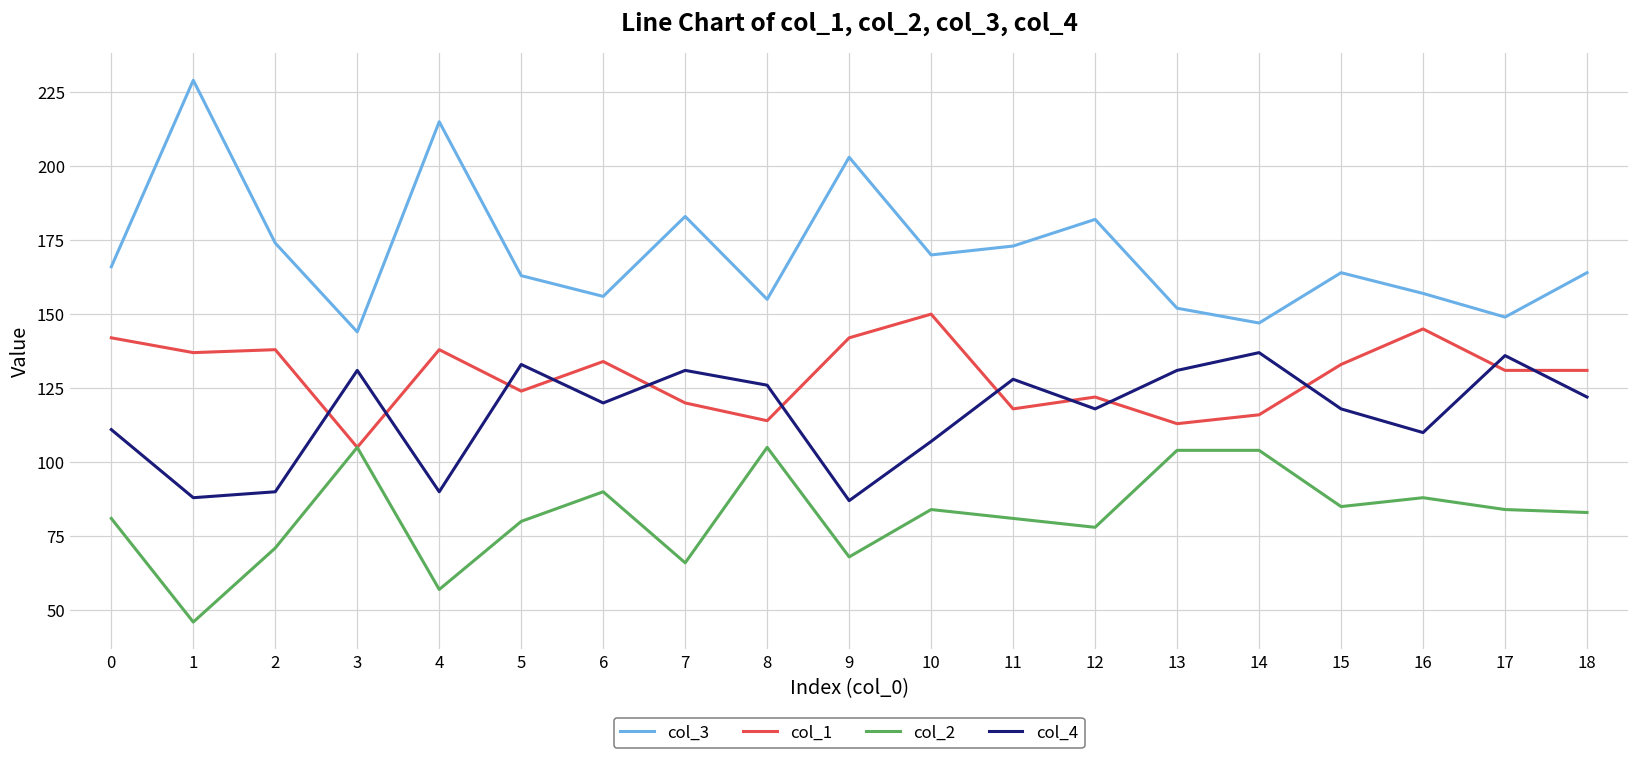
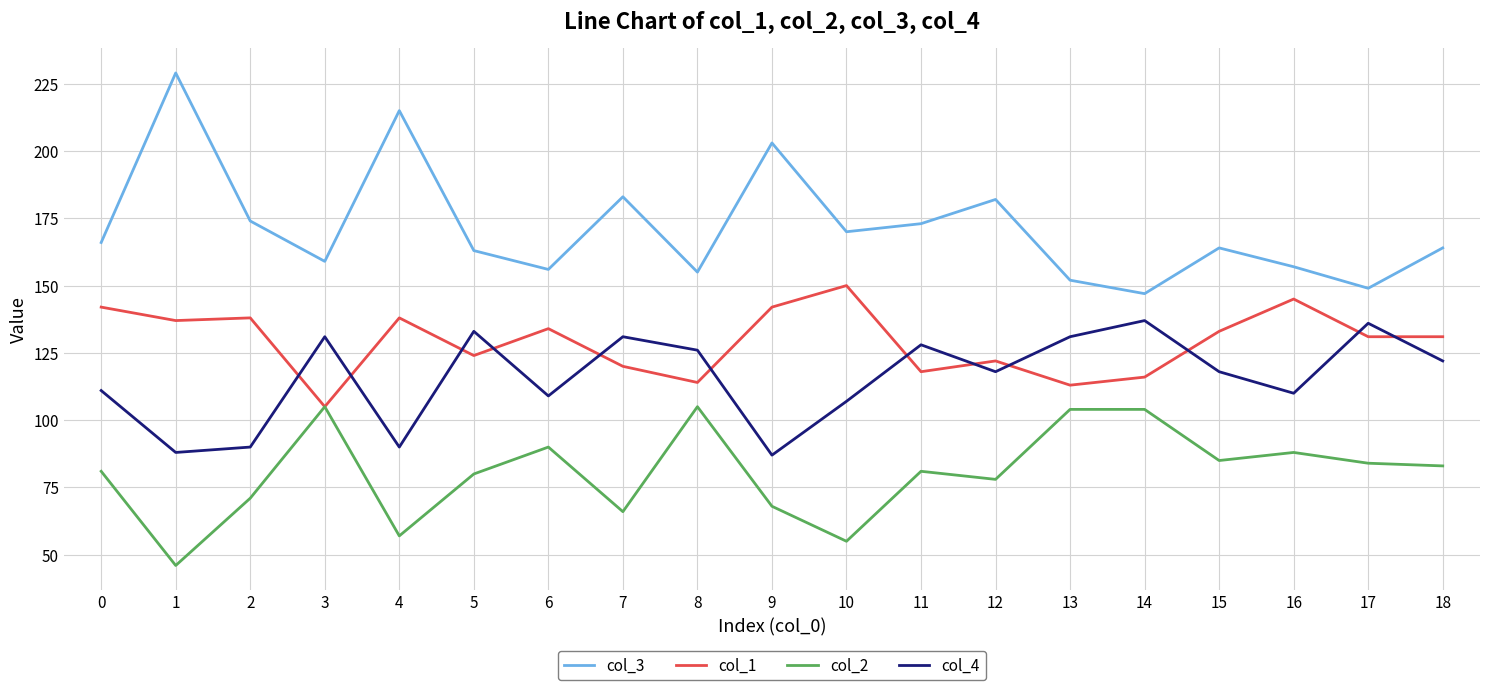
  {
    "col_3": {
      "0": 166,
      "1": 229,
      "2": 174,
-     "3": 144,
+     "3": 159,
      "4": 215,
      "5": 163,
      "6": 156,
      "7": 183,
      "8": 155,
      "9": 203,
      "10": 170,
      "11": 173,
      "12": 182,
      "13": 152,
      "14": 147,
      "15": 164,
      "16": 157,
      "17": 149,
      "18": 164
    },
    "col_1": {
      "0": 142,
      "1": 137,
      "2": 138,
      "4": 138,
      "5": 124,
      "6": 134,
      "7": 120,
      "8": 114,
      "9": 142,
      "10": 150,
      "11": 118,
      "12": 122,
      "13": 113,
      "14": 116,
      "15": 133,
      "16": 145,
      "17": 131,
      "18": 131
    },
    "col_2": {
      "0": 81,
      "1": 46,
      "2": 71,
      "4": 57,
      "5": 80,
      "6": 90,
      "7": 66,
      "8": 105,
      "9": 68,
-     "10": 84,
+     "10": 55,
      "11": 81,
      "12": 78,
      "13": 104,
      "14": 104,
      "15": 85,
      "16": 88,
      "17": 84,
      "18": 83
    },
    "col_4": {
      "0": 111,
      "1": 88,
      "2": 90,
      "3": 131,
      "4": 90,
      "5": 133,
-     "6": 120,
+     "6": 109,
      "7": 131,
      "8": 126,
      "9": 87,
      "10": 107,
      "11": 128,
      "12": 118,
      "13": 131,
      "14": 137,
      "15": 118,
      "16": 110,
      "17": 136,
      "18": 122
    }
  }
